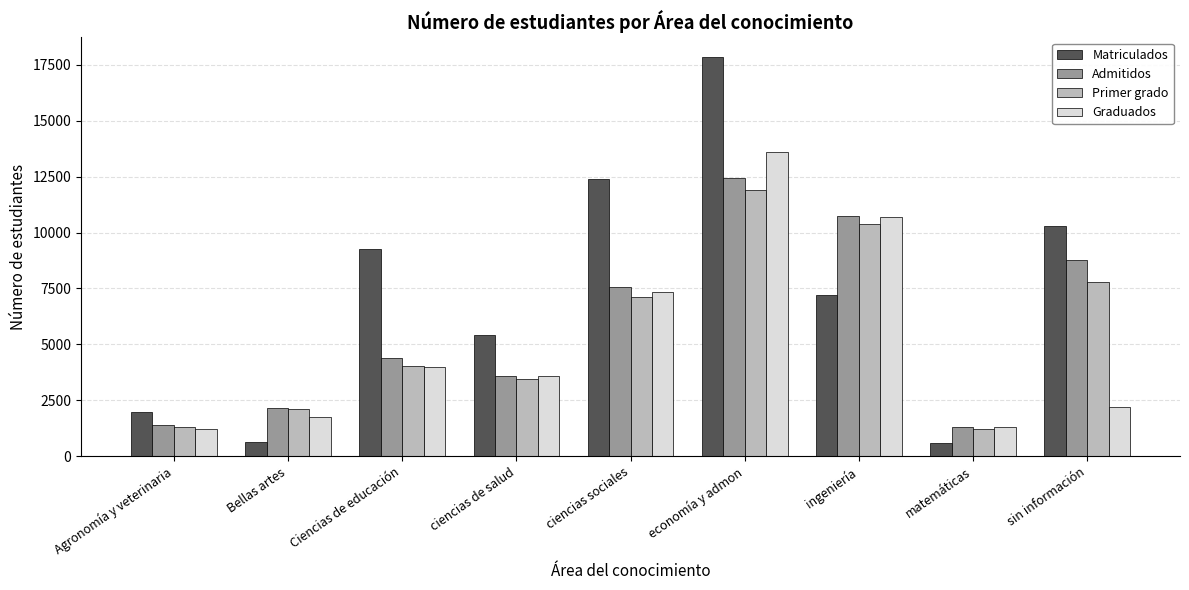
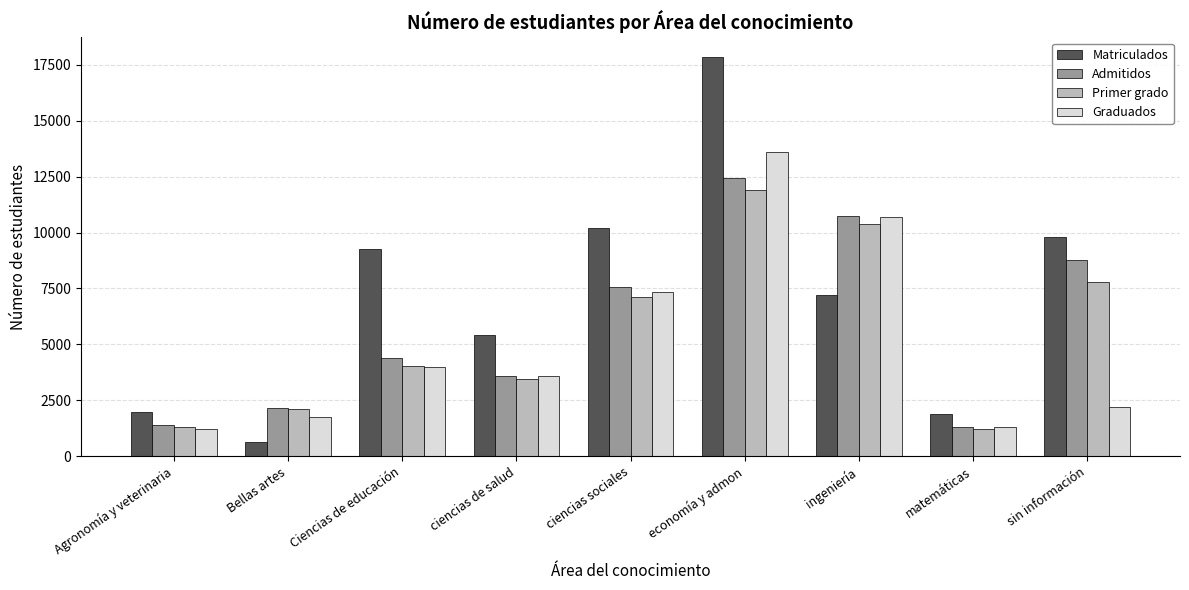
  {
    "Matriculados": {
      "Agronomía y veterinaria": 2000,
      "Bellas artes": 600,
      "Ciencias de educación": 9300,
      "ciencias de salud": 5400,
-     "ciencias sociales": 12400,
+     "ciencias sociales": 10200,
      "economía y admon": 17800,
      "ingeniería": 7200,
-     "matemáticas": 600,
-     "sin información": 10300
+     "matemáticas": 1900,
+     "sin información": 9800
    }
  }
